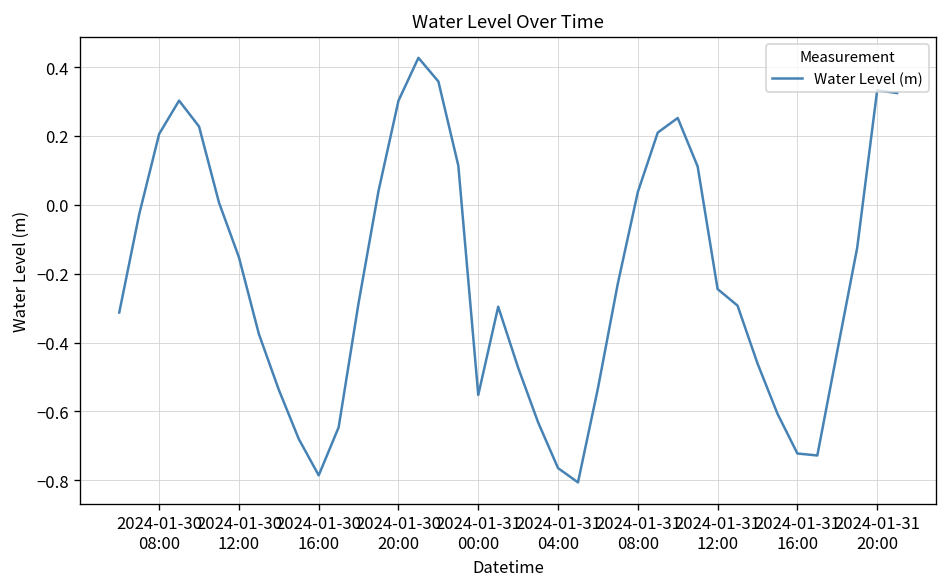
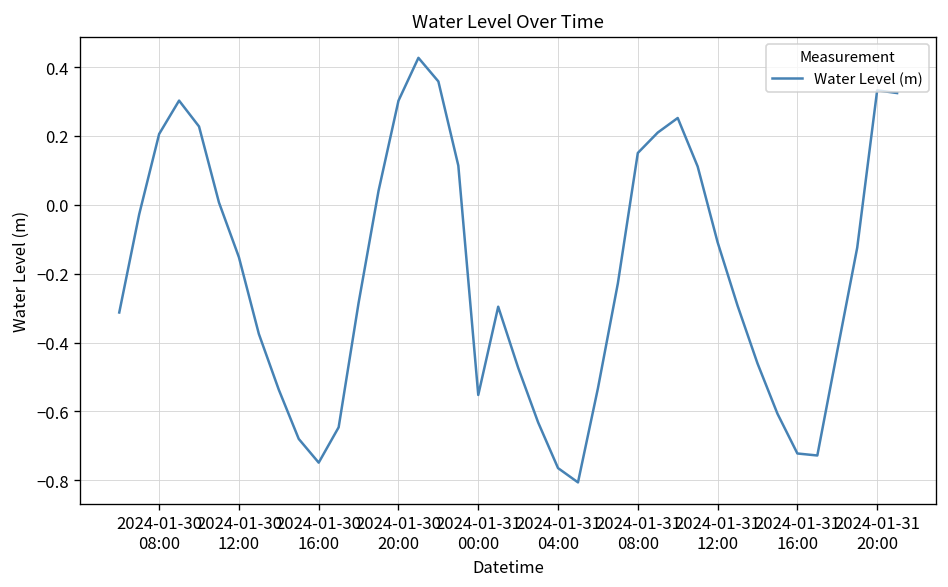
  {
    "2024-01-30 08:00": 0.21,
    "2024-01-30 12:00": -0.15,
-   "2024-01-30 16:00": -0.79,
+   "2024-01-30 16:00": -0.75,
    "2024-01-30 20:00": 0.30,
    "2024-01-31 00:00": -0.55,
    "2024-01-31 04:00": -0.76,
-   "2024-01-31 08:00": 0.04,
-   "2024-01-31 12:00": -0.24,
+   "2024-01-31 08:00": 0.15,
+   "2024-01-31 12:00": -0.11,
    "2024-01-31 16:00": -0.72
  }
